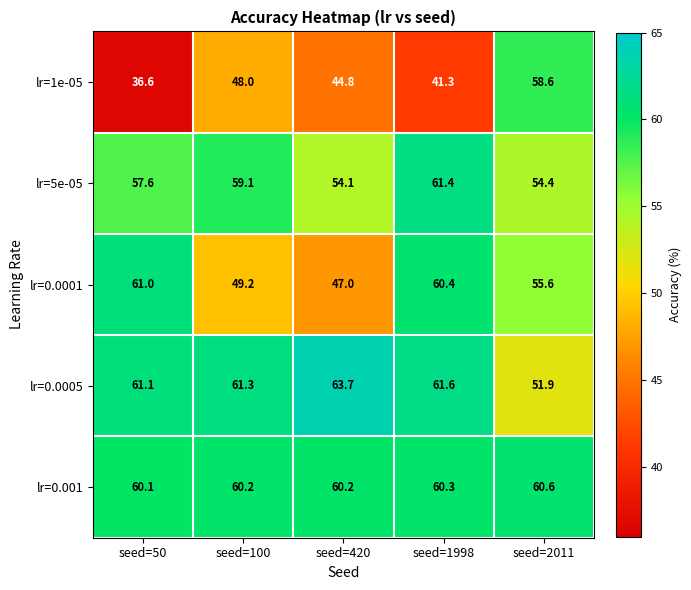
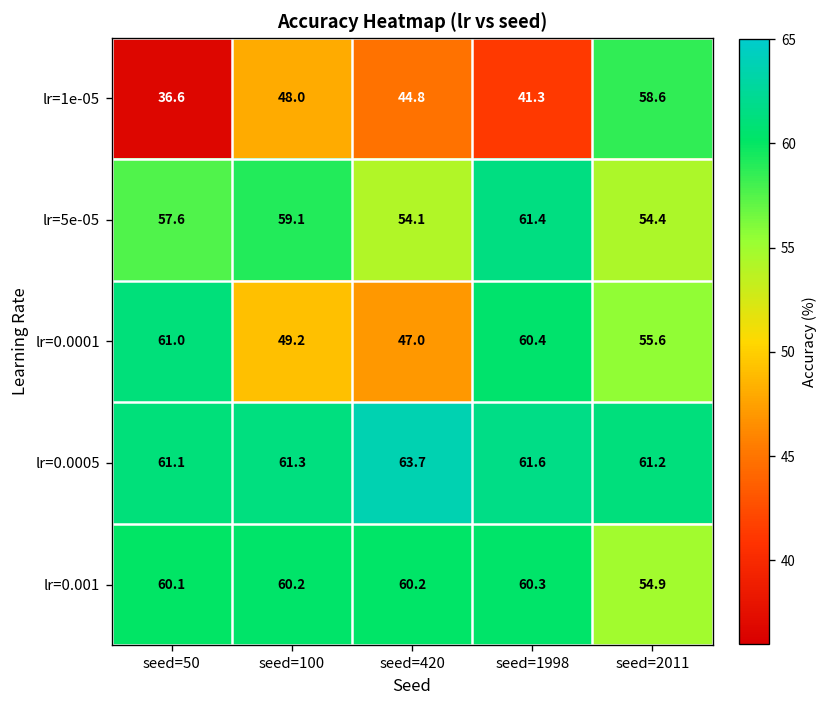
  {
    "lr=1e-05": {
      "seed=50": 36.6,
      "seed=100": 48.0,
      "seed=420": 44.8,
      "seed=1998": 41.3,
      "seed=2011": 58.6
    },
    "lr=5e-05": {
      "seed=50": 57.6,
      "seed=100": 59.1,
      "seed=420": 54.1,
      "seed=1998": 61.4,
      "seed=2011": 54.4
    },
    "lr=0.0001": {
      "seed=50": 61.0,
      "seed=100": 49.2,
      "seed=420": 47.0,
      "seed=1998": 60.4,
      "seed=2011": 55.6
    },
    "lr=0.0005": {
      "seed=50": 61.1,
      "seed=100": 61.3,
      "seed=420": 63.7,
      "seed=1998": 61.6,
-     "seed=2011": 51.9
+     "seed=2011": 61.2
    },
    "lr=0.001": {
      "seed=50": 60.1,
      "seed=100": 60.2,
      "seed=420": 60.2,
      "seed=1998": 60.3,
-     "seed=2011": 60.6
+     "seed=2011": 54.9
    }
  }
